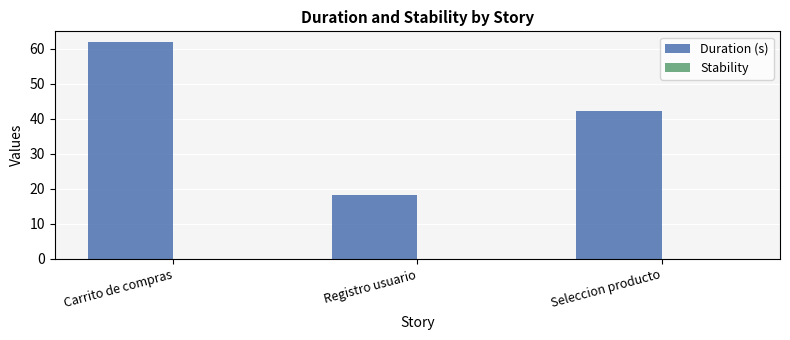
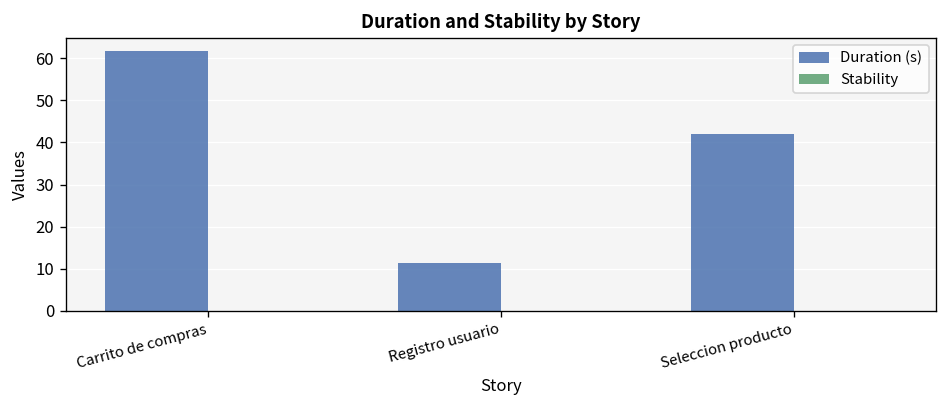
  {
    "Duration (s)": {
      "Carrito de compras": 62,
-     "Registro usuario": 18,
+     "Registro usuario": 11,
      "Seleccion producto": 42
    },
    "Stability": {
      "Carrito de compras": 0,
      "Registro usuario": 0,
      "Seleccion producto": 0
    }
  }
